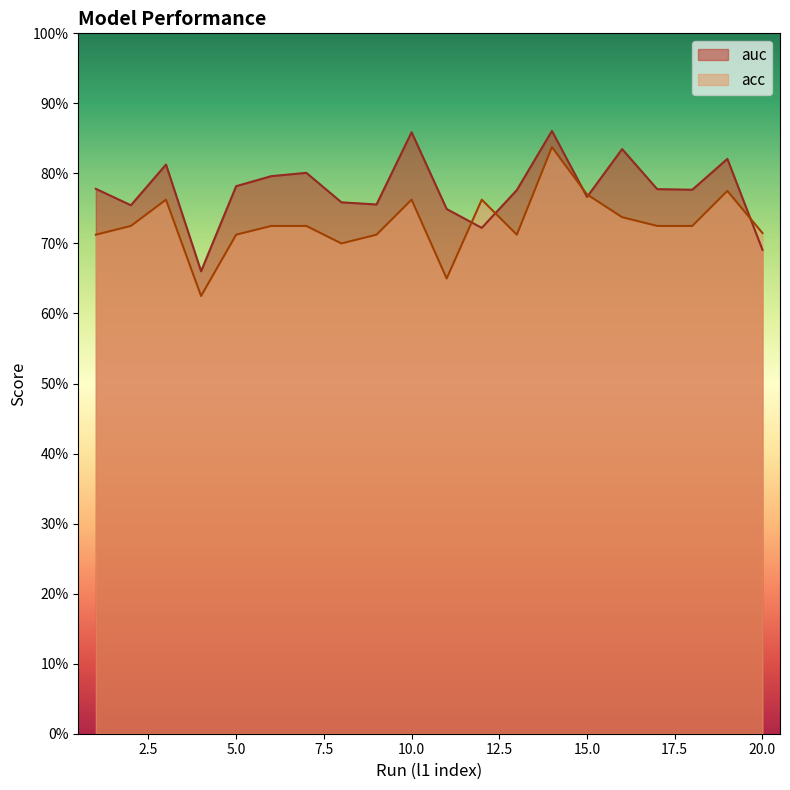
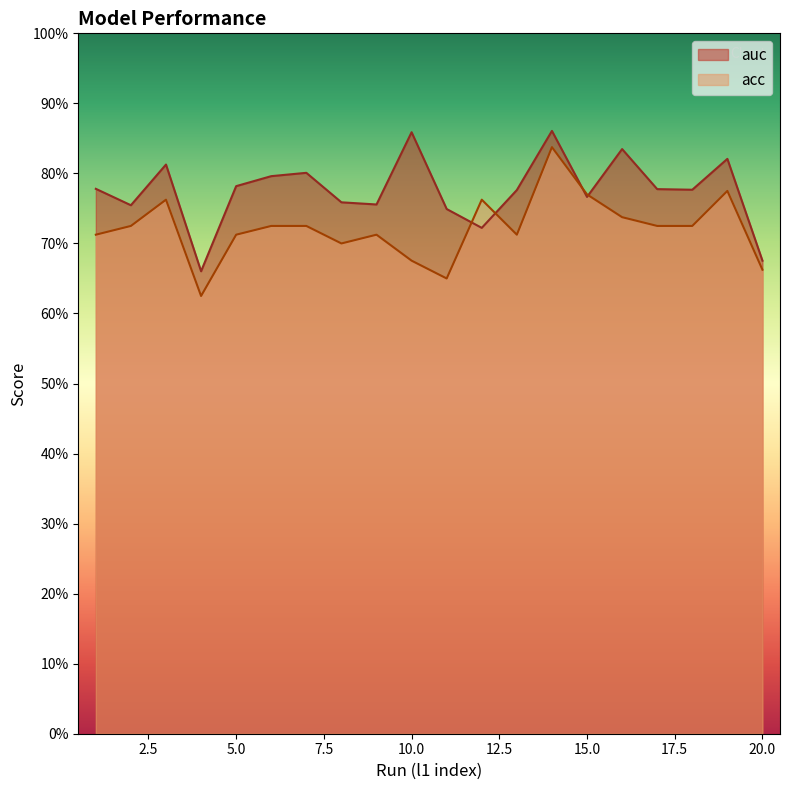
  {
    "auc": {
      "5.0": "78%",
      "10.0": "86%",
-     "20.0": "69%"
+     "20.0": "68%"
    },
    "acc": {
      "5.0": "71%",
-     "10.0": "76%",
-     "20.0": "71%"
+     "10.0": "68%",
+     "20.0": "66%"
    }
  }
